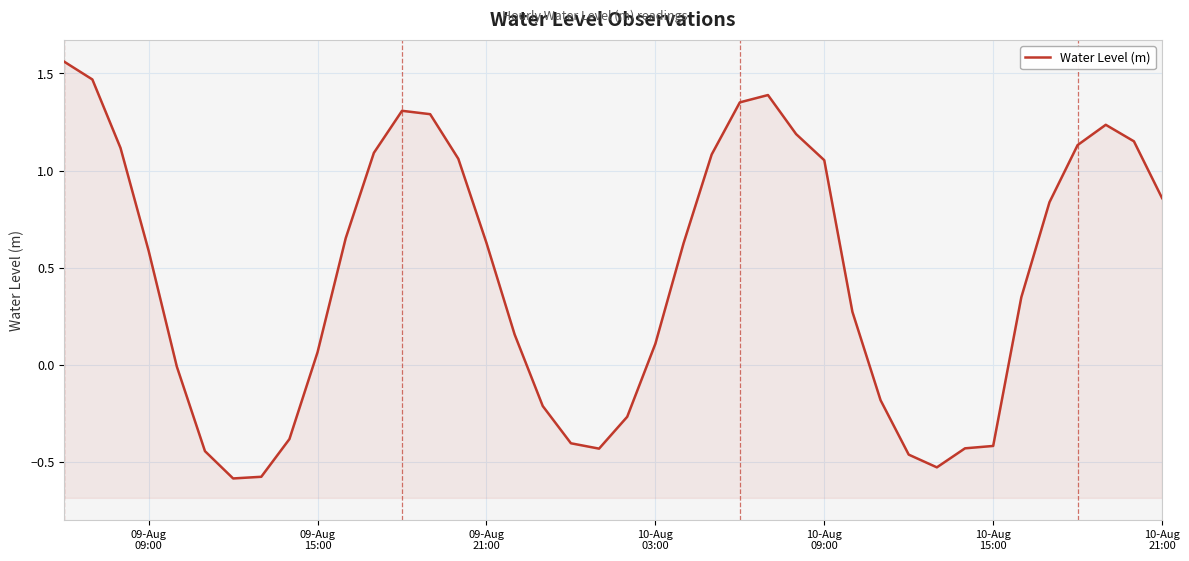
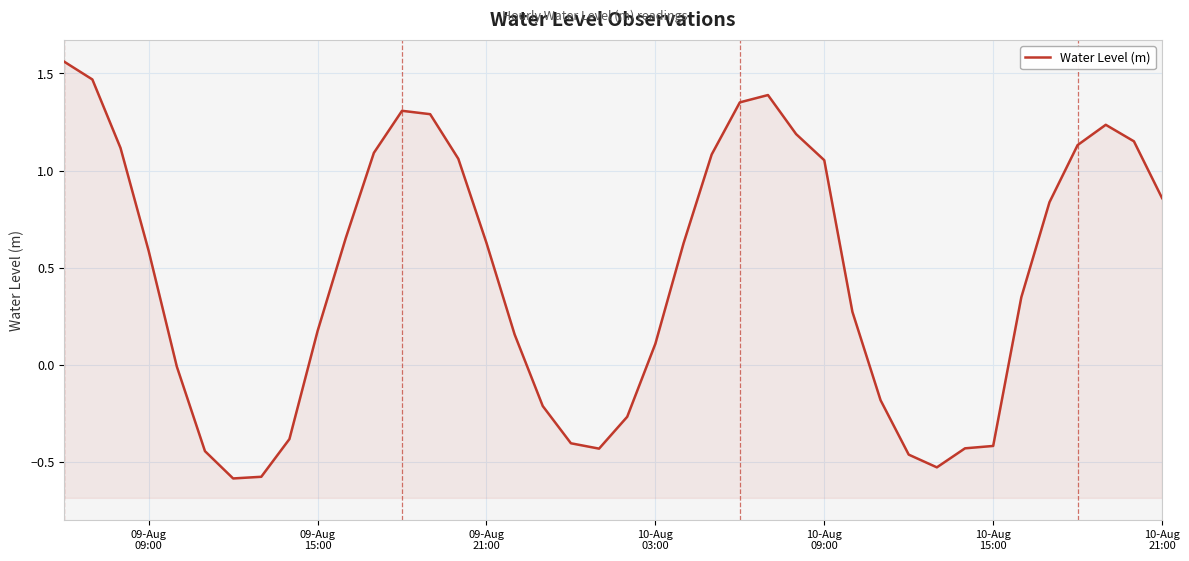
  {
    "09-Aug 09:00": 0.59,
-   "09-Aug 15:00": 0.07,
+   "09-Aug 15:00": 0.17,
    "09-Aug 21:00": 0.63,
    "10-Aug 03:00": 0.11,
    "10-Aug 09:00": 1.05,
    "10-Aug 15:00": -0.42,
    "10-Aug 21:00": 0.86
  }
